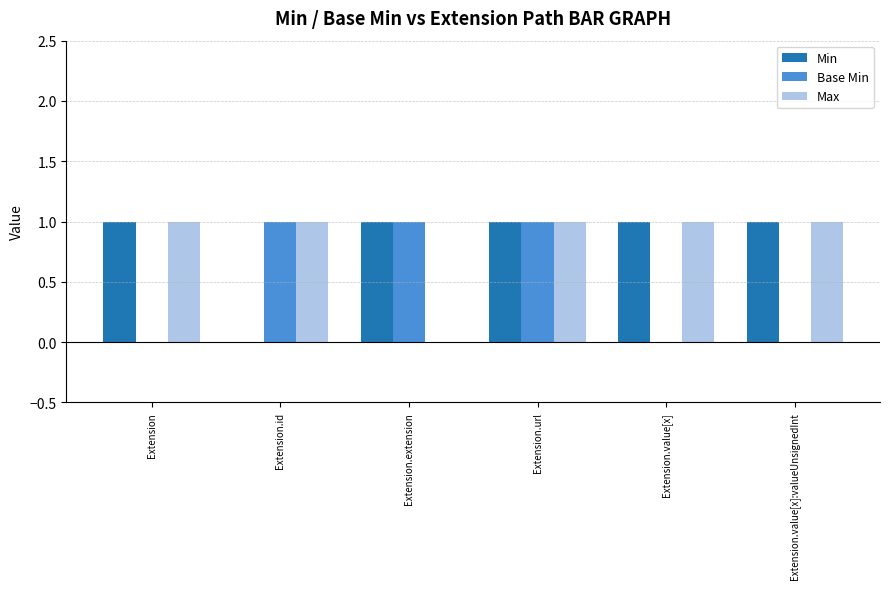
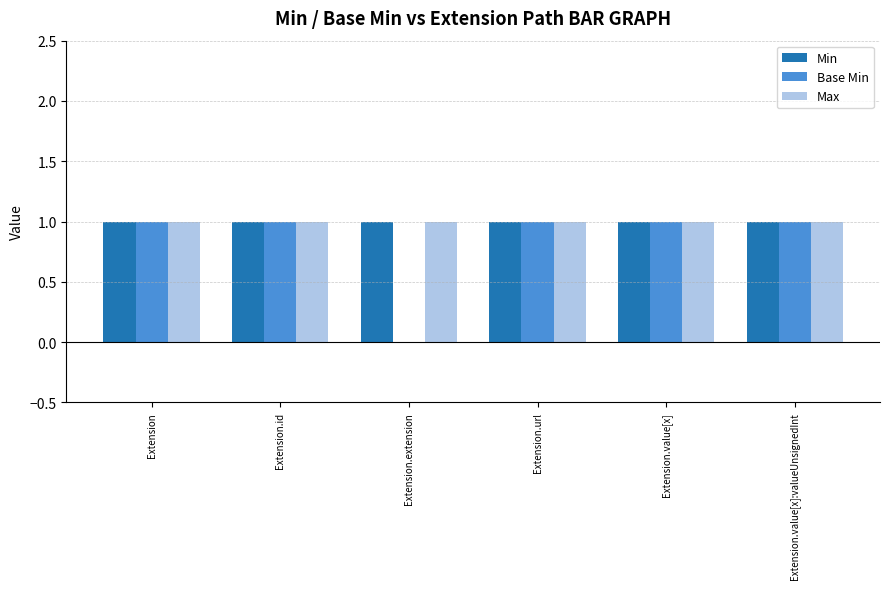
  {
    "Min": {
      "Extension": 1,
-     "Extension.id": 0,
+     "Extension.id": 1,
      "Extension.extension": 1,
      "Extension.url": 1,
      "Extension.value[x]": 1,
      "Extension.value[x]:valueUnsignedInt": 1
    },
    "Base Min": {
-     "Extension": 0,
+     "Extension": 1,
      "Extension.id": 1,
-     "Extension.extension": 1,
+     "Extension.extension": 0,
      "Extension.url": 1,
-     "Extension.value[x]": 0,
-     "Extension.value[x]:valueUnsignedInt": 0
+     "Extension.value[x]": 1,
+     "Extension.value[x]:valueUnsignedInt": 1
    },
    "Max": {
      "Extension": 1,
      "Extension.id": 1,
-     "Extension.extension": 0,
+     "Extension.extension": 1,
      "Extension.url": 1,
      "Extension.value[x]": 1,
      "Extension.value[x]:valueUnsignedInt": 1
    }
  }
